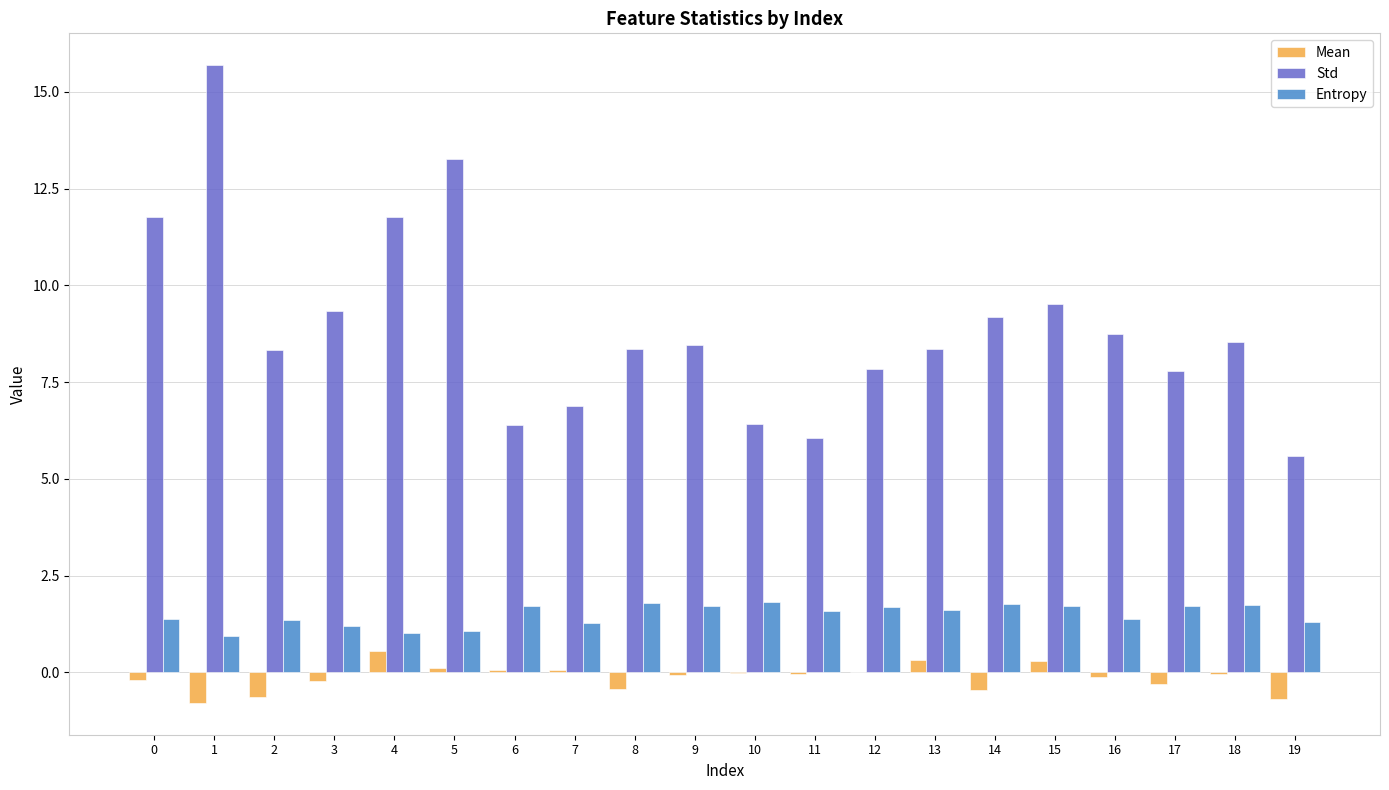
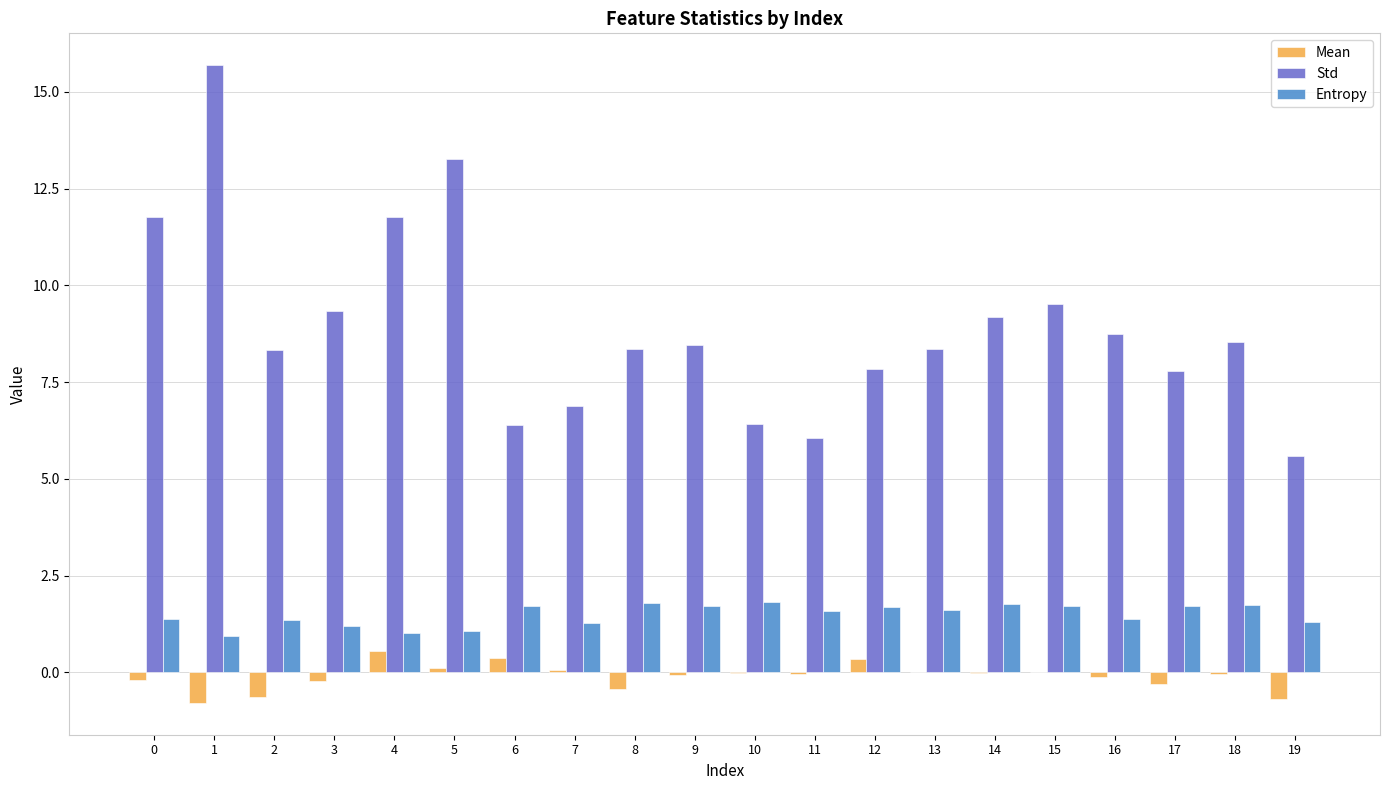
  {
    "Mean": {
      "0": -0.2,
      "1": -0.8,
      "2": -0.6,
      "3": -0.2,
      "4": 0.5,
      "5": 0.1,
-     "6": 0.1,
+     "6": 0.4,
      "8": -0.4,
      "9": -0.1,
-     "12": 0.0,
-     "13": 0.3,
-     "14": -0.5,
-     "15": 0.3,
+     "12": 0.3,
+     "13": 0.0,
+     "14": 0.0,
+     "15": 0.0,
      "16": -0.1,
      "17": -0.3,
      "19": -0.7
    }
  }
